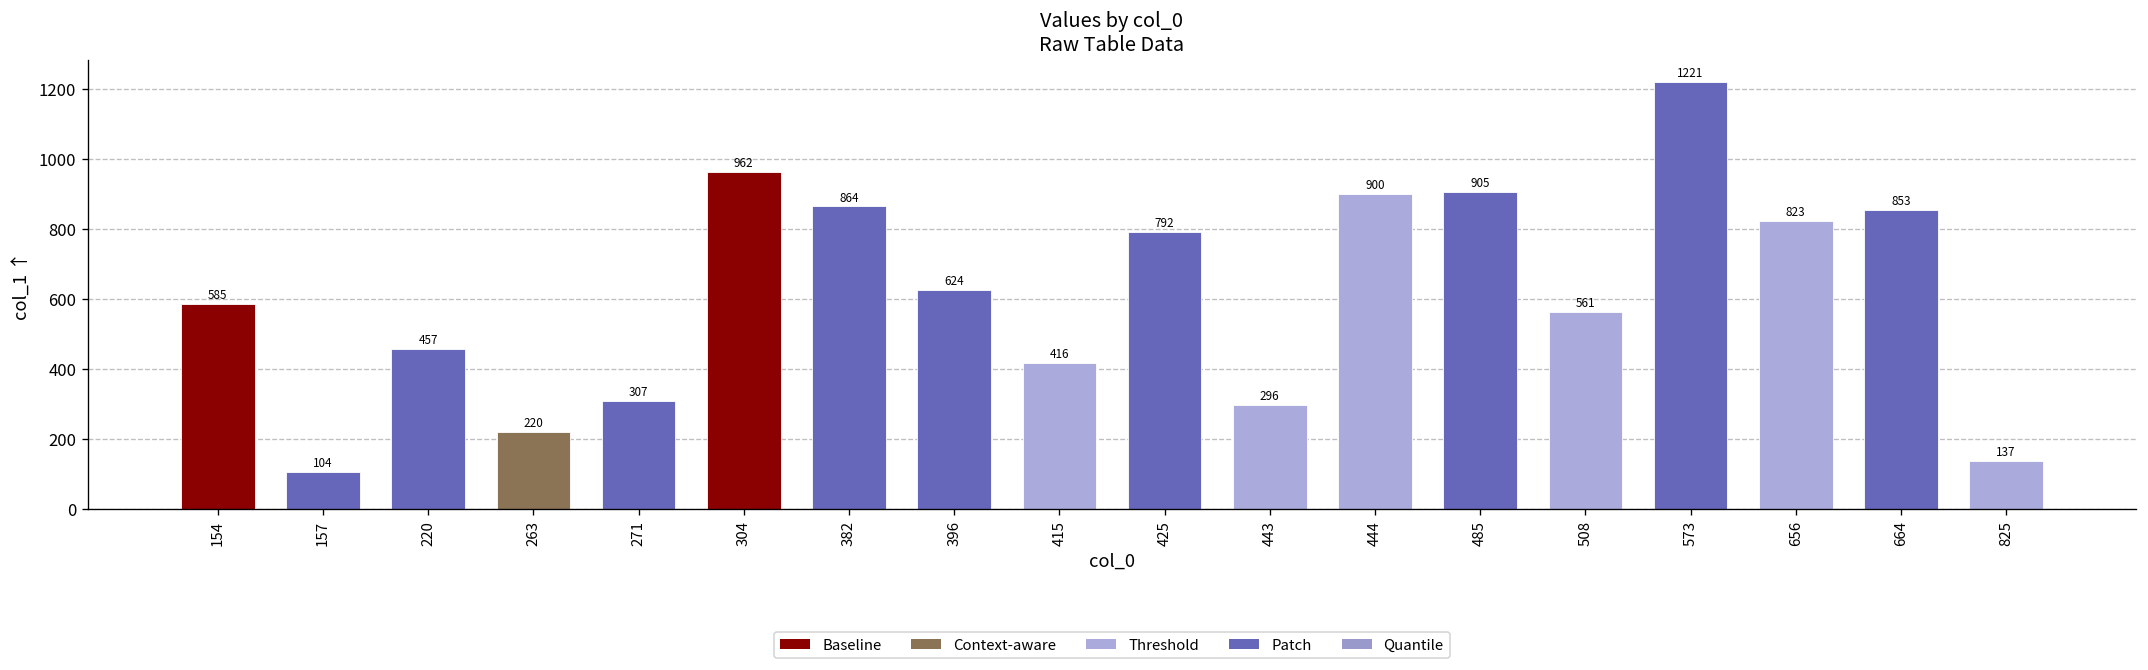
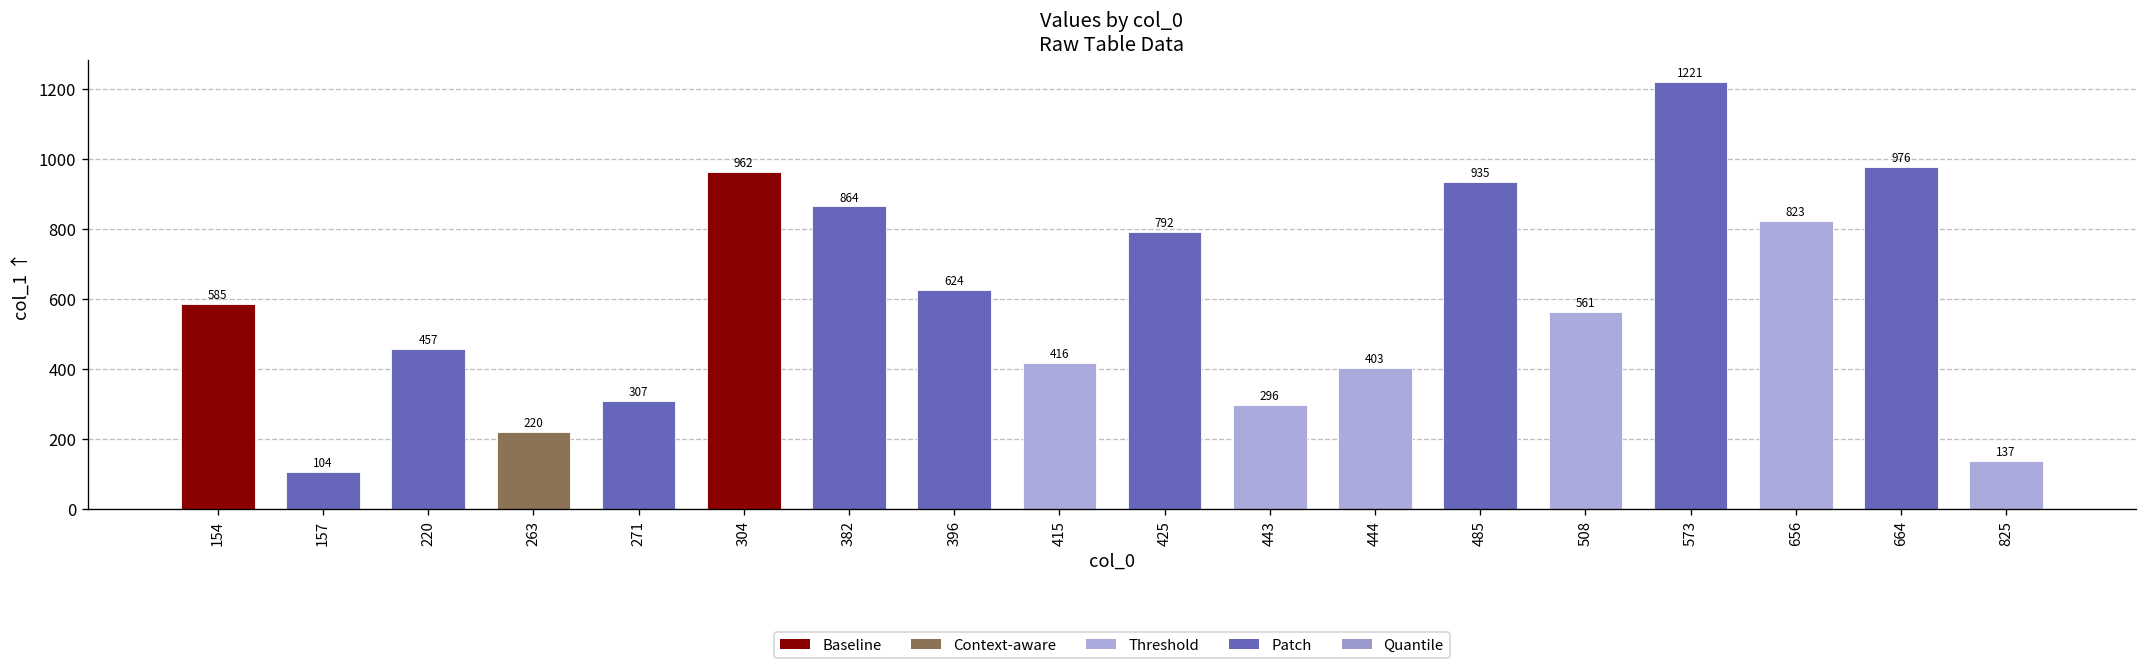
  {
    "154": 585,
    "157": 104,
    "220": 457,
    "263": 220,
    "271": 307,
    "304": 962,
    "382": 864,
    "396": 624,
    "415": 416,
    "425": 792,
    "443": 296,
-   "444": 900,
-   "485": 905,
+   "444": 403,
+   "485": 935,
    "508": 561,
    "573": 1221,
    "656": 823,
-   "664": 853,
+   "664": 976,
    "825": 137
  }
